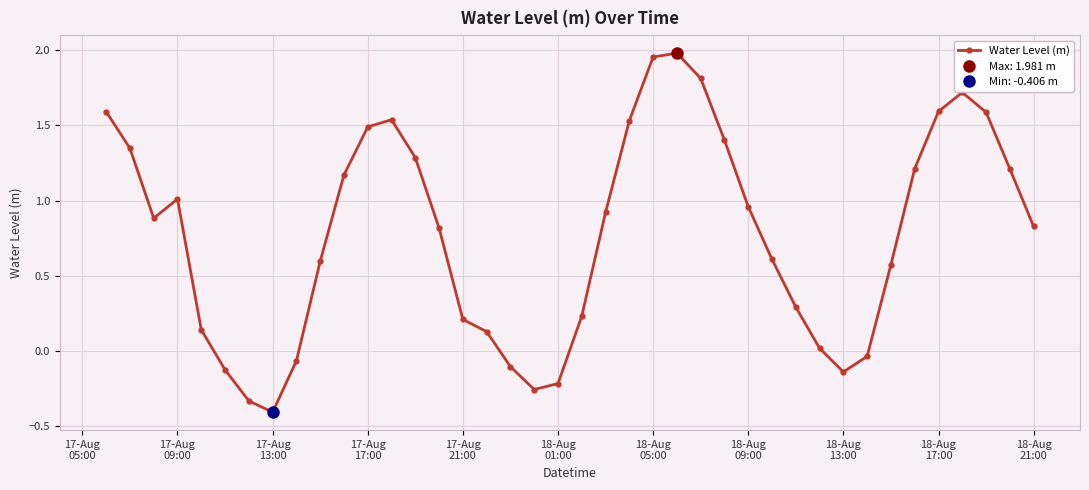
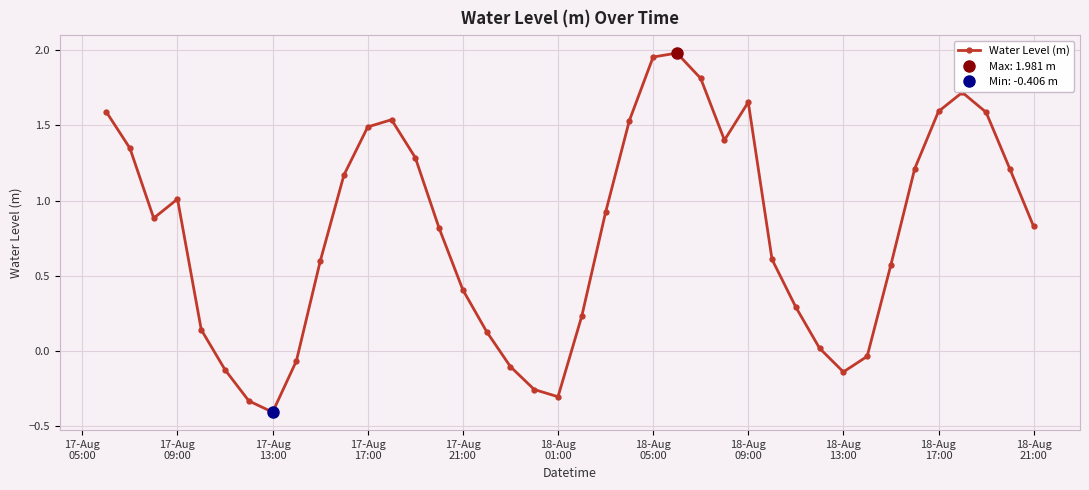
  {
    "Water Level (m)": {
      "17-Aug 09:00": 1.01,
      "17-Aug 17:00": 1.49,
-     "17-Aug 21:00": 0.21,
-     "18-Aug 01:00": -0.22,
+     "17-Aug 21:00": 0.41,
+     "18-Aug 01:00": -0.30,
      "18-Aug 05:00": 1.96,
-     "18-Aug 09:00": 0.96,
+     "18-Aug 09:00": 1.65,
      "18-Aug 13:00": -0.14,
      "18-Aug 17:00": 1.59,
      "18-Aug 21:00": 0.83
    }
  }
